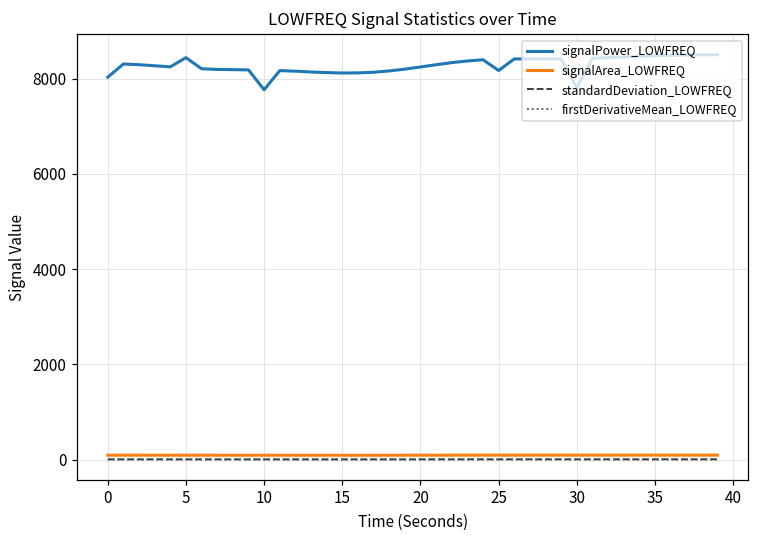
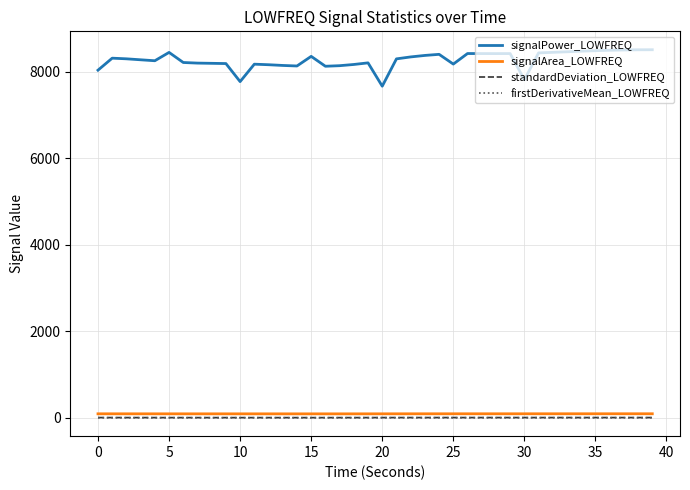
  {
    "signalPower_LOWFREQ": {
      "0": 8000,
      "5": 8400,
      "10": 7800,
-     "15": 8100,
-     "20": 8200,
+     "15": 8400,
+     "20": 7700,
      "25": 8200
    },
    "signalArea_LOWFREQ": {
      "0": 100,
      "5": 100,
      "10": 100,
      "15": 100,
      "20": 100,
      "25": 100,
      "30": 100,
      "35": 100
    },
    "firstDerivativeMean_LOWFREQ": {
      "0": 0,
      "5": 0,
      "10": 0,
      "15": 0,
      "20": 0,
      "25": 0,
      "30": 0,
      "35": 0
    }
  }
